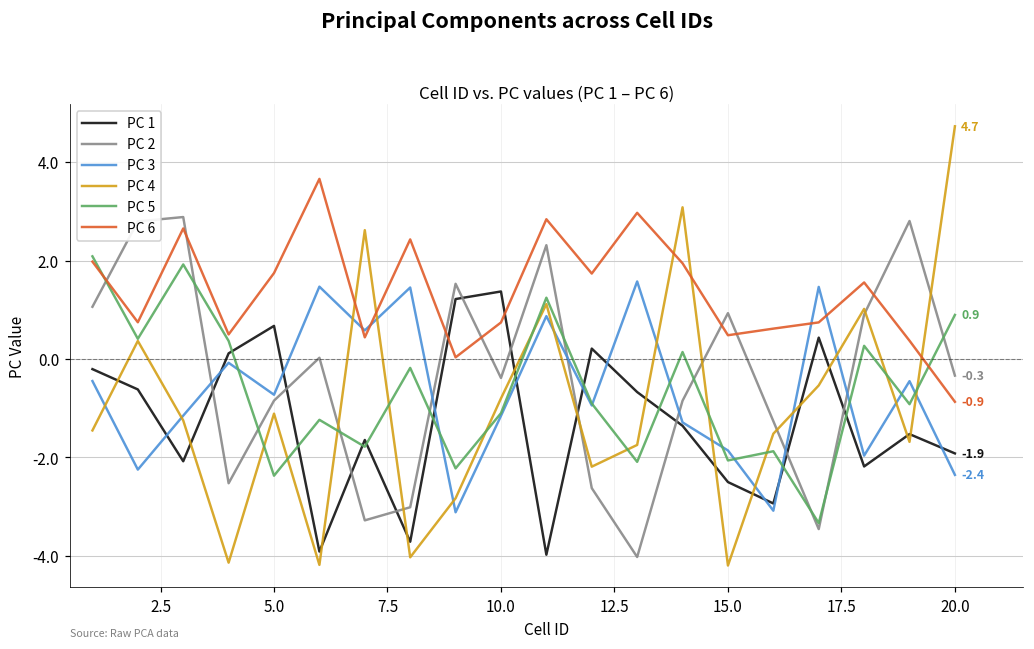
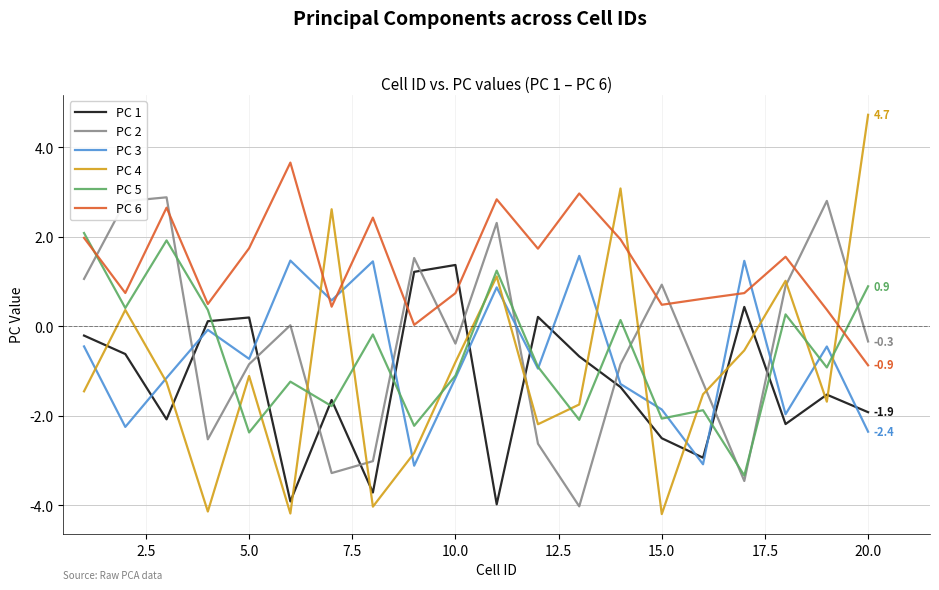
  {
    "PC 1": {
-     "5.0": 0.7,
+     "5.0": 0.2,
      "10.0": 1.4,
      "15.0": -2.5
    },
    "PC 2": {
      "20.0": -0.3
    },
    "PC 3": {
      "20.0": -2.4
    },
    "PC 4": {
      "20.0": 4.7
    },
    "PC 5": {
      "20.0": 0.9
    },
    "PC 6": {
      "20.0": -0.9
    }
  }
